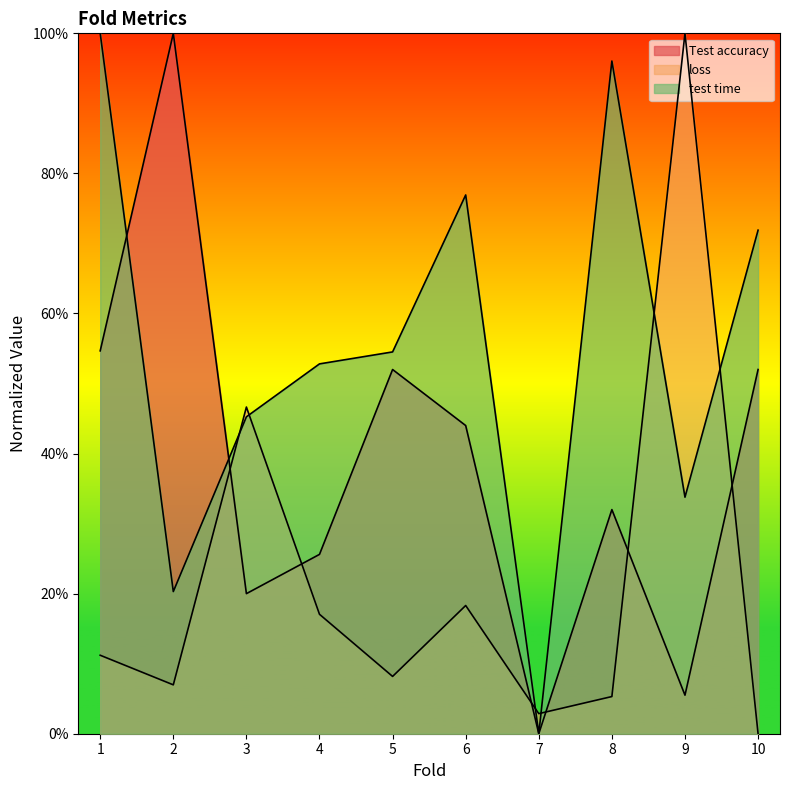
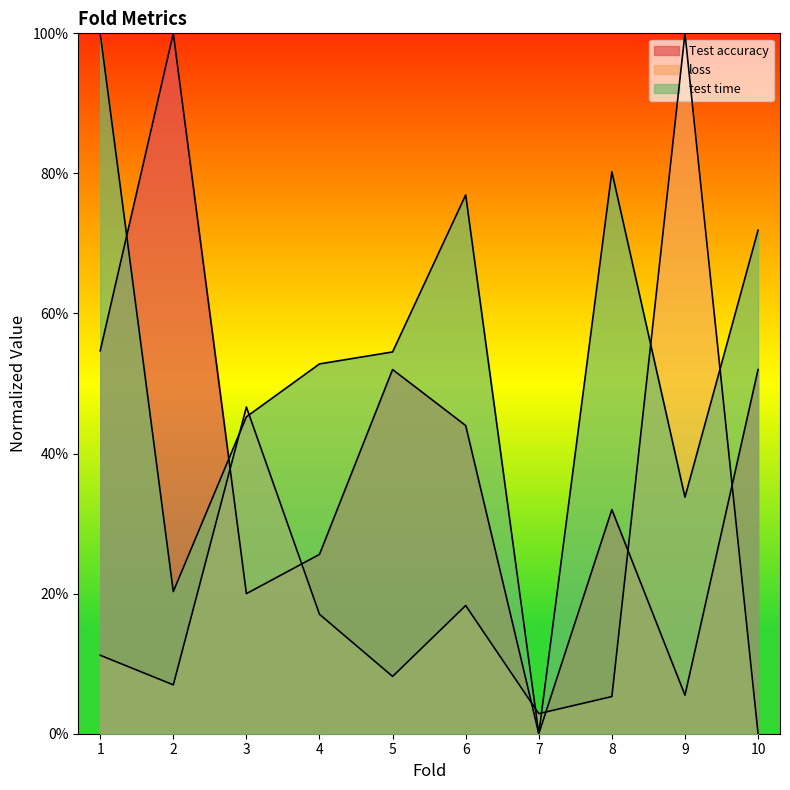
  {
    "Test accuracy": {
      "1": "55%",
      "2": "100%",
      "3": "20%",
      "4": "26%",
      "5": "52%",
      "6": "44%",
      "8": "32%",
      "9": "6%",
      "10": "52%"
    },
    "loss": {
      "1": "11%",
      "2": "7%",
      "3": "47%",
      "4": "17%",
      "5": "8%",
      "6": "18%",
      "7": "3%",
      "8": "5%",
      "9": "100%",
      "10": "0%"
    },
    "test time": {
      "1": "100%",
      "2": "20%",
      "3": "45%",
      "4": "53%",
      "5": "55%",
      "6": "77%",
-     "8": "96%",
+     "8": "80%",
      "9": "34%",
      "10": "72%"
    }
  }
